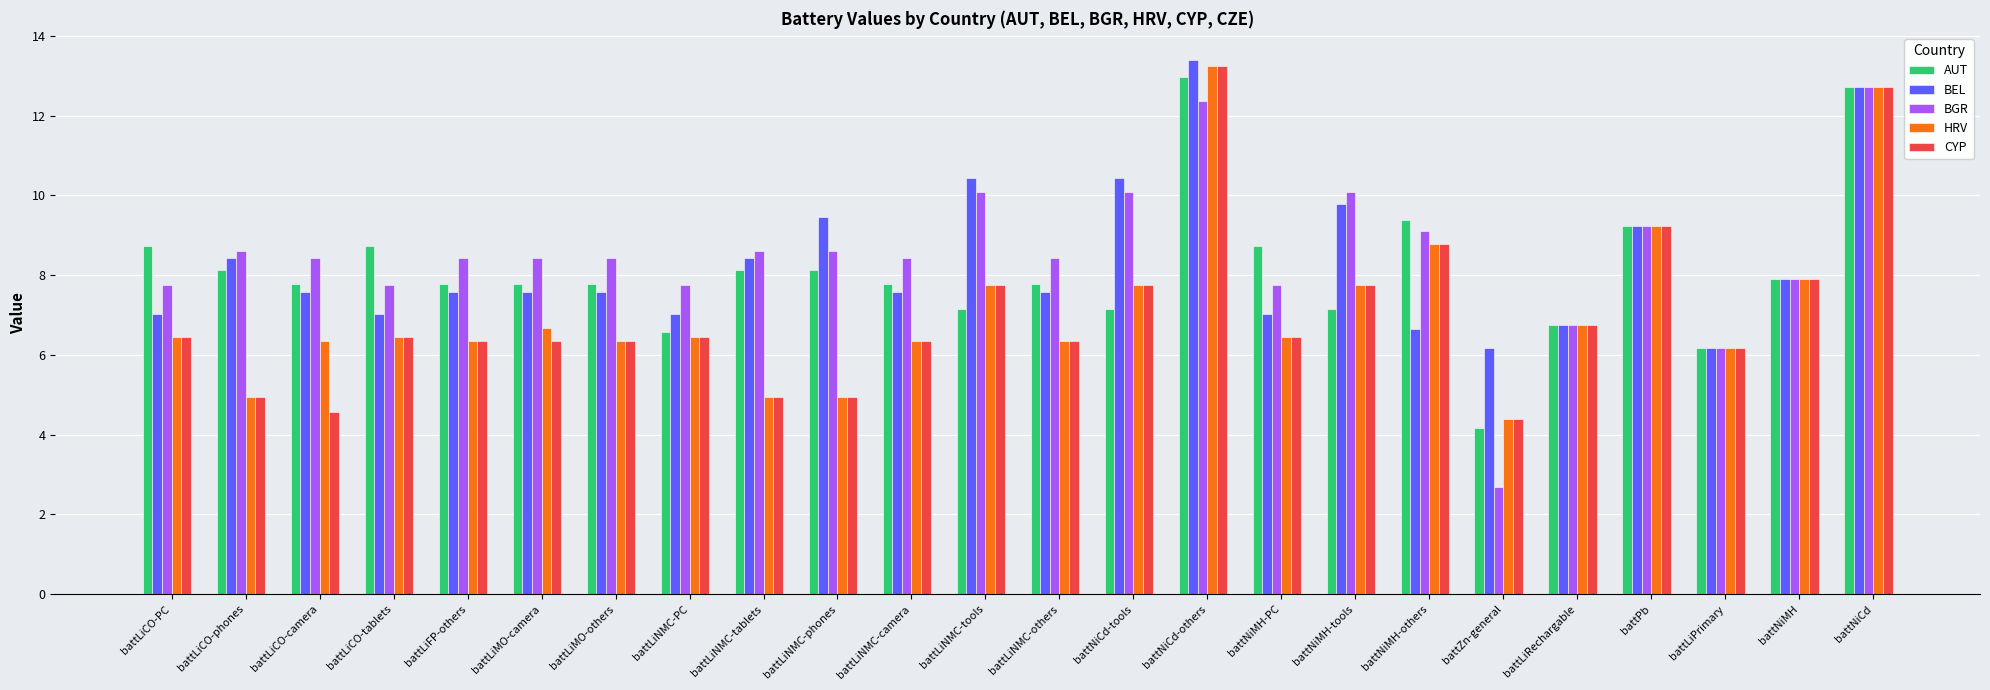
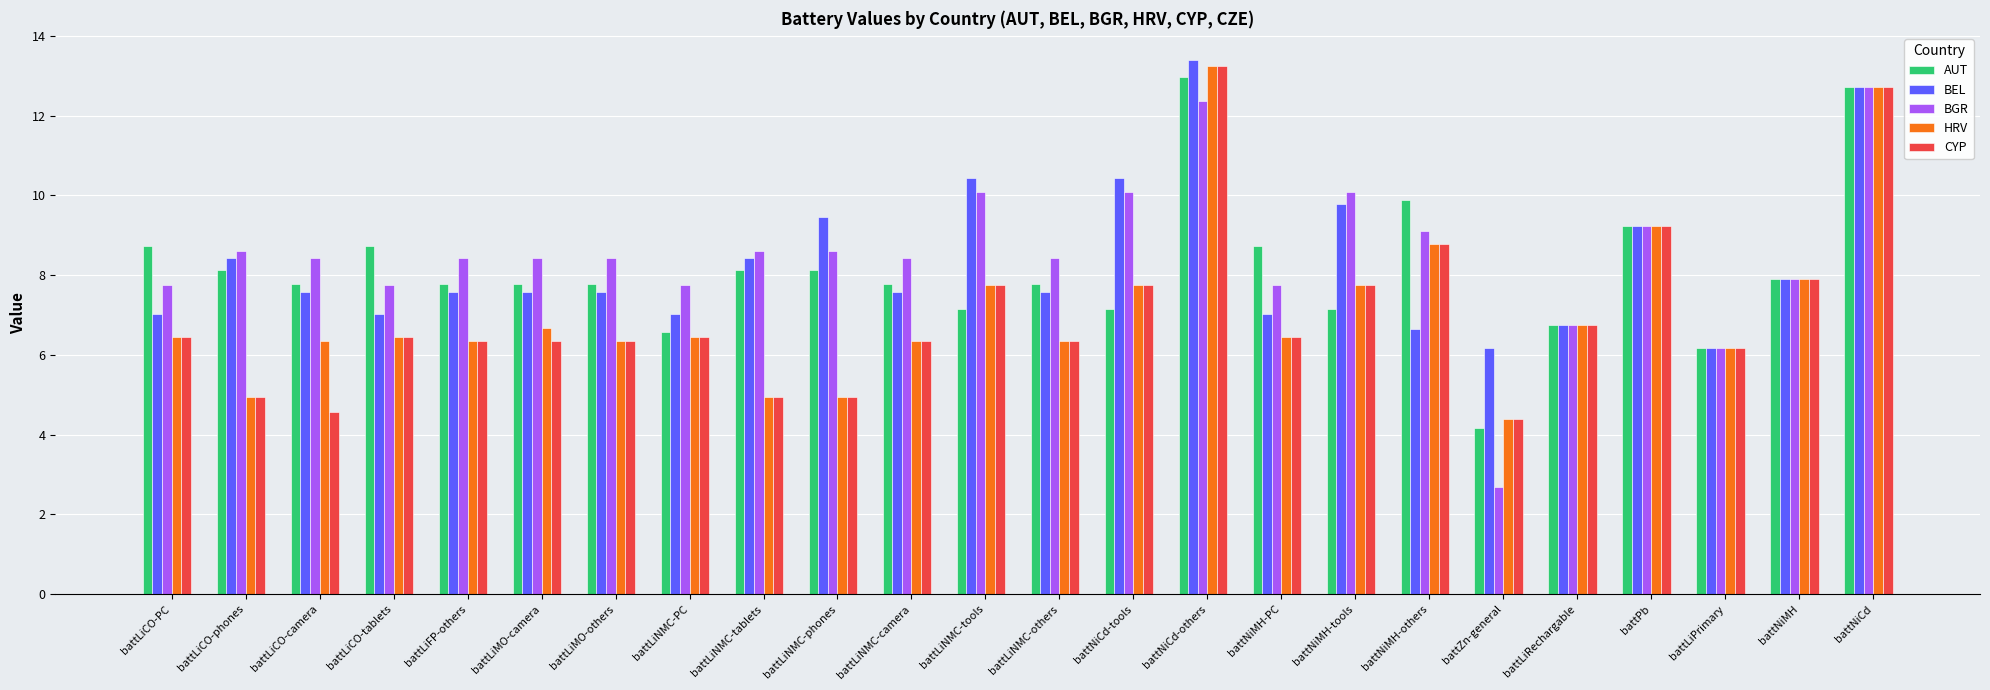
  {
    "AUT": {
      "battLiCO-PC": 8.7,
      "battLiCO-phones": 8.1,
      "battLiCO-camera": 7.8,
      "battLiCO-tablets": 8.7,
      "battLiFP-others": 7.8,
      "battLiMO-camera": 7.8,
      "battLiMO-others": 7.8,
      "battLiNMC-PC": 6.6,
      "battLiNMC-tablets": 8.1,
      "battLiNMC-phones": 8.1,
      "battLiNMC-camera": 7.8,
      "battLiNMC-tools": 7.2,
      "battLiNMC-others": 7.8,
      "battNiCd-tools": 7.2,
      "battNiCd-others": 13.0,
      "battNiMH-PC": 8.7,
      "battNiMH-tools": 7.2,
-     "battNiMH-others": 9.4,
+     "battNiMH-others": 9.9,
      "battZn-general": 4.2,
      "battLiRechargable": 6.7,
      "battPb": 9.2,
      "battLiPrimary": 6.2,
      "battNiMH": 7.9,
      "battNiCd": 12.7
    },
    "BEL": {
      "battLiCO-PC": 7.0,
      "battLiCO-phones": 8.4,
      "battLiCO-camera": 7.6,
      "battLiCO-tablets": 7.0,
      "battLiFP-others": 7.6,
      "battLiMO-camera": 7.6,
      "battLiMO-others": 7.6,
      "battLiNMC-PC": 7.0,
      "battLiNMC-tablets": 8.4,
      "battLiNMC-phones": 9.5,
      "battLiNMC-camera": 7.6,
      "battLiNMC-tools": 10.4,
      "battLiNMC-others": 7.6,
      "battNiCd-tools": 10.4,
      "battNiCd-others": 13.4,
      "battNiMH-PC": 7.0,
      "battNiMH-tools": 9.8,
      "battNiMH-others": 6.6,
      "battZn-general": 6.2,
      "battLiRechargable": 6.7,
      "battPb": 9.2,
      "battLiPrimary": 6.2,
      "battNiMH": 7.9,
      "battNiCd": 12.7
    },
    "BGR": {
      "battLiCO-PC": 7.8,
      "battLiCO-phones": 8.6,
      "battLiCO-camera": 8.4,
      "battLiCO-tablets": 7.8,
      "battLiFP-others": 8.4,
      "battLiMO-camera": 8.4,
      "battLiMO-others": 8.4,
      "battLiNMC-PC": 7.8,
      "battLiNMC-tablets": 8.6,
      "battLiNMC-phones": 8.6,
      "battLiNMC-camera": 8.4,
      "battLiNMC-tools": 10.1,
      "battLiNMC-others": 8.4,
      "battNiCd-tools": 10.1,
      "battNiCd-others": 12.4,
      "battNiMH-PC": 7.8,
      "battNiMH-tools": 10.1,
      "battNiMH-others": 9.1,
      "battZn-general": 2.7,
      "battLiRechargable": 6.7,
      "battPb": 9.2,
      "battLiPrimary": 6.2,
      "battNiMH": 7.9,
      "battNiCd": 12.7
    },
    "HRV": {
      "battLiCO-PC": 6.4,
      "battLiCO-phones": 4.9,
      "battLiCO-camera": 6.4,
      "battLiCO-tablets": 6.4,
      "battLiFP-others": 6.4,
      "battLiMO-camera": 6.7,
      "battLiMO-others": 6.4,
      "battLiNMC-PC": 6.4,
      "battLiNMC-tablets": 4.9,
      "battLiNMC-phones": 4.9,
      "battLiNMC-camera": 6.4,
      "battLiNMC-tools": 7.8,
      "battLiNMC-others": 6.4,
      "battNiCd-tools": 7.8,
      "battNiCd-others": 13.2,
      "battNiMH-PC": 6.4,
      "battNiMH-tools": 7.8,
      "battNiMH-others": 8.8,
      "battZn-general": 4.4,
      "battLiRechargable": 6.7,
      "battPb": 9.2,
      "battLiPrimary": 6.2,
      "battNiMH": 7.9,
      "battNiCd": 12.7
    },
    "CYP": {
      "battLiCO-PC": 6.4,
      "battLiCO-phones": 4.9,
      "battLiCO-camera": 4.6,
      "battLiCO-tablets": 6.4,
      "battLiFP-others": 6.4,
      "battLiMO-camera": 6.4,
      "battLiMO-others": 6.4,
      "battLiNMC-PC": 6.4,
      "battLiNMC-tablets": 4.9,
      "battLiNMC-phones": 4.9,
      "battLiNMC-camera": 6.4,
      "battLiNMC-tools": 7.8,
      "battLiNMC-others": 6.4,
      "battNiCd-tools": 7.8,
      "battNiCd-others": 13.2,
      "battNiMH-PC": 6.4,
      "battNiMH-tools": 7.8,
      "battNiMH-others": 8.8,
      "battZn-general": 4.4,
      "battLiRechargable": 6.7,
      "battPb": 9.2,
      "battLiPrimary": 6.2,
      "battNiMH": 7.9,
      "battNiCd": 12.7
    }
  }
